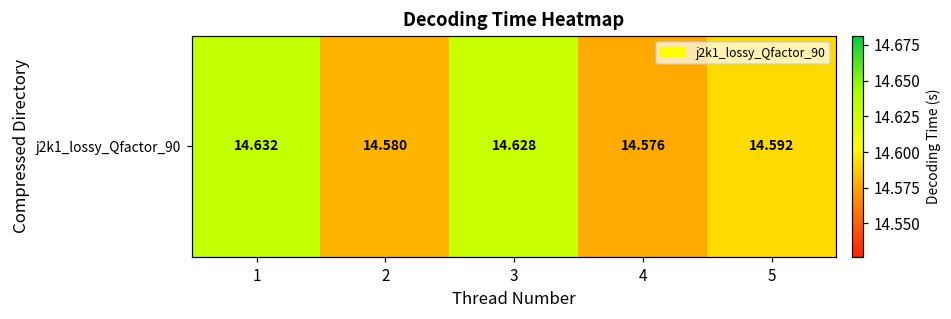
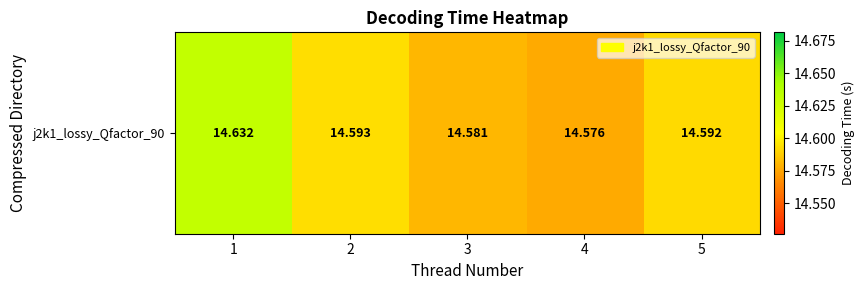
  {
    "j2k1_lossy_Qfactor_90": {
      "1": 14.632,
-     "2": 14.580,
-     "3": 14.628,
+     "2": 14.593,
+     "3": 14.581,
      "4": 14.576,
      "5": 14.592
    }
  }
